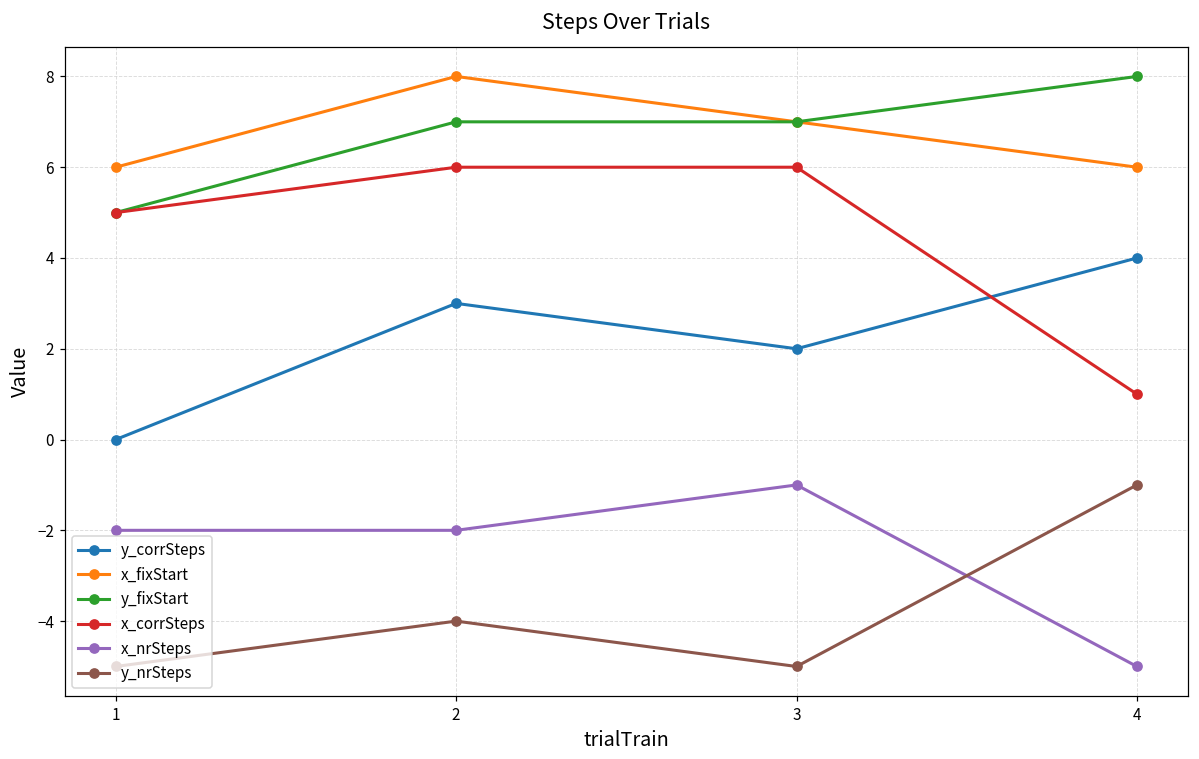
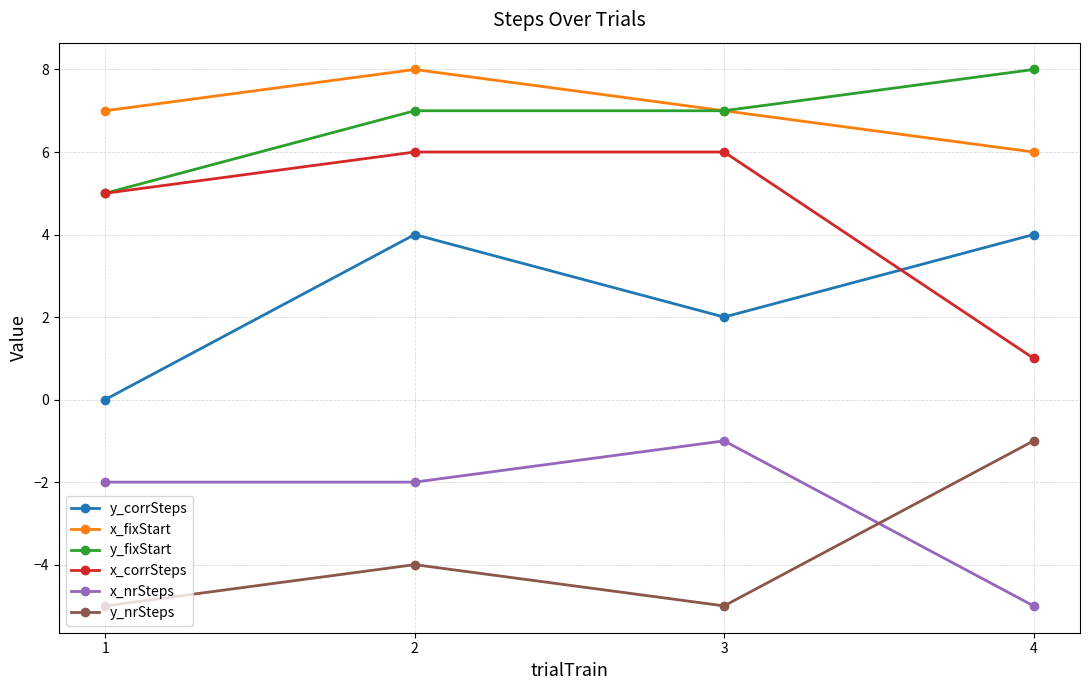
  {
    "y_corrSteps": {
      "1": 0,
-     "2": 3,
+     "2": 4,
      "3": 2,
      "4": 4
    },
    "x_fixStart": {
-     "1": 6,
+     "1": 7,
      "2": 8,
      "4": 6
    },
    "y_fixStart": {
      "2": 7,
      "4": 8
    },
    "x_corrSteps": {
      "2": 6,
      "3": 6,
      "4": 1
    },
    "x_nrSteps": {
      "1": -2,
      "2": -2,
      "3": -1,
      "4": -5
    },
    "y_nrSteps": {
      "2": -4,
      "3": -5,
      "4": -1
    }
  }
